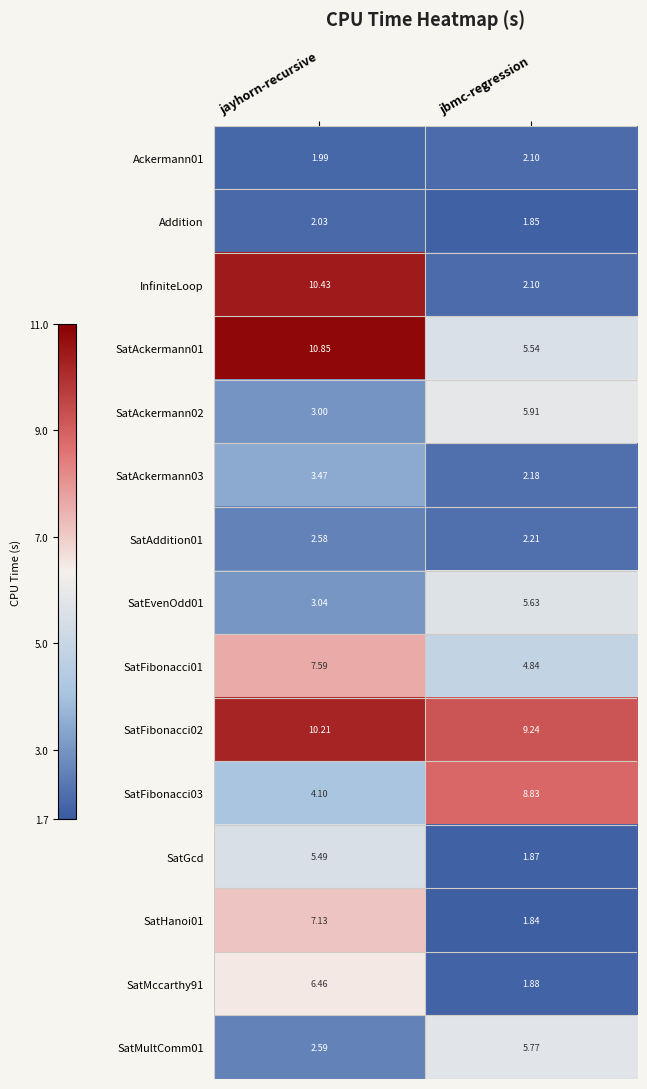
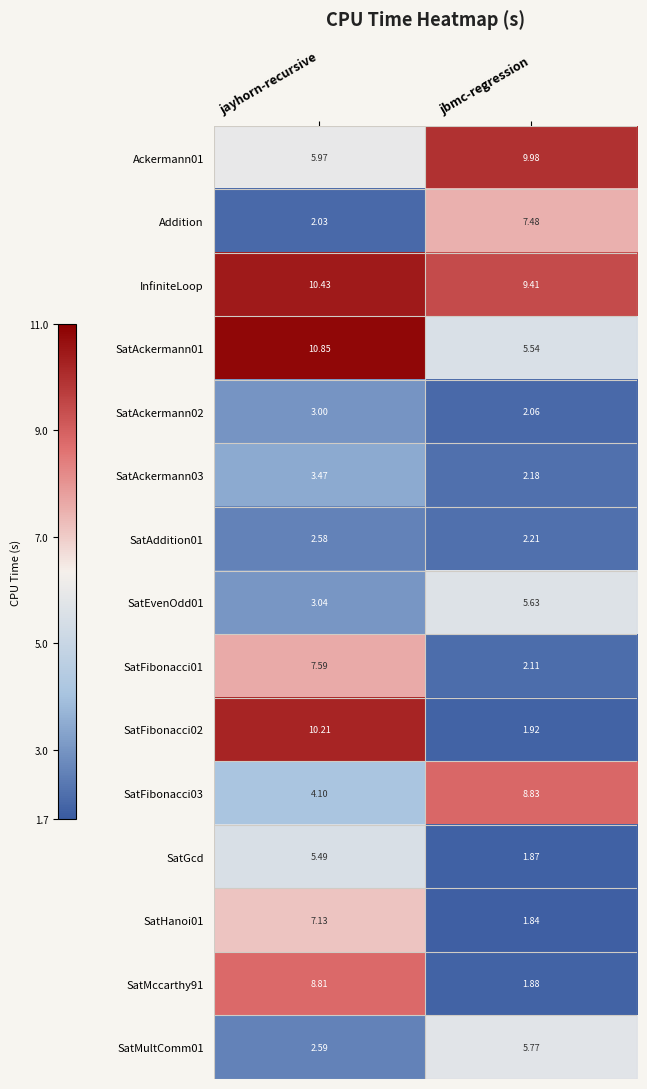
  {
    "Ackermann01": {
-     "jayhorn-recursive": 1.99,
-     "jbmc-regression": 2.10
+     "jayhorn-recursive": 5.97,
+     "jbmc-regression": 9.98
    },
    "Addition": {
      "jayhorn-recursive": 2.03,
-     "jbmc-regression": 1.85
+     "jbmc-regression": 7.48
    },
    "InfiniteLoop": {
      "jayhorn-recursive": 10.43,
-     "jbmc-regression": 2.10
+     "jbmc-regression": 9.41
    },
    "SatAckermann01": {
      "jayhorn-recursive": 10.85,
      "jbmc-regression": 5.54
    },
    "SatAckermann02": {
      "jayhorn-recursive": 3.00,
-     "jbmc-regression": 5.91
+     "jbmc-regression": 2.06
    },
    "SatAckermann03": {
      "jayhorn-recursive": 3.47,
      "jbmc-regression": 2.18
    },
    "SatAddition01": {
      "jayhorn-recursive": 2.58,
      "jbmc-regression": 2.21
    },
    "SatEvenOdd01": {
      "jayhorn-recursive": 3.04,
      "jbmc-regression": 5.63
    },
    "SatFibonacci01": {
      "jayhorn-recursive": 7.59,
-     "jbmc-regression": 4.84
+     "jbmc-regression": 2.11
    },
    "SatFibonacci02": {
      "jayhorn-recursive": 10.21,
-     "jbmc-regression": 9.24
+     "jbmc-regression": 1.92
    },
    "SatFibonacci03": {
      "jayhorn-recursive": 4.10,
      "jbmc-regression": 8.83
    },
    "SatGcd": {
      "jayhorn-recursive": 5.49,
      "jbmc-regression": 1.87
    },
    "SatHanoi01": {
      "jayhorn-recursive": 7.13,
      "jbmc-regression": 1.84
    },
    "SatMccarthy91": {
-     "jayhorn-recursive": 6.46,
+     "jayhorn-recursive": 8.81,
      "jbmc-regression": 1.88
    },
    "SatMultComm01": {
      "jayhorn-recursive": 2.59,
      "jbmc-regression": 5.77
    }
  }
